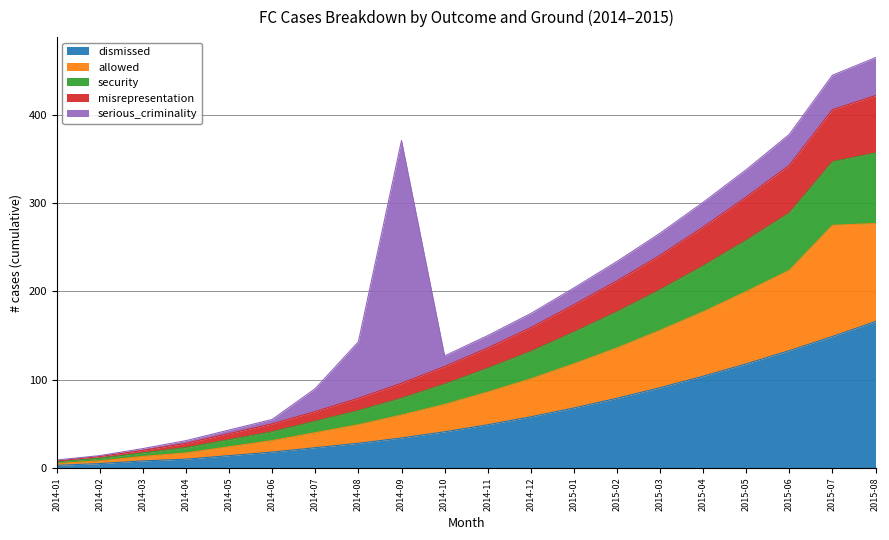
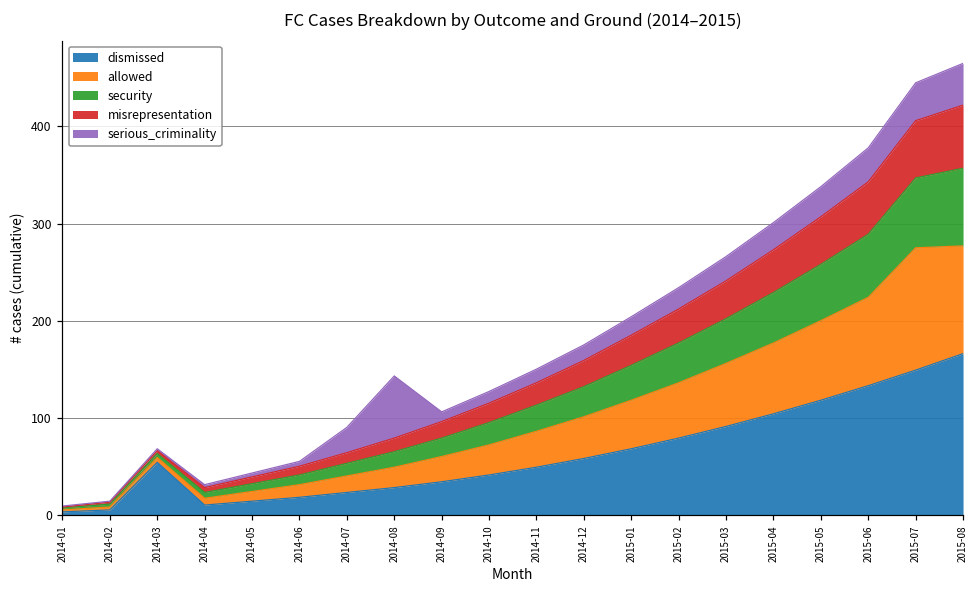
  {
    "dismissed": {
      "2014-02": 10,
-     "2014-03": 10,
+     "2014-03": 50,
      "2014-04": 10,
      "2014-05": 10,
      "2014-06": 20,
      "2014-07": 20,
      "2014-08": 30,
      "2014-09": 30,
      "2014-10": 40,
      "2014-11": 50,
      "2014-12": 60,
      "2015-01": 70,
      "2015-02": 80,
      "2015-03": 90,
      "2015-04": 100,
      "2015-05": 120,
      "2015-06": 130,
      "2015-07": 150,
      "2015-08": 170
    },
    "allowed": {
      "2014-02": 0,
      "2014-03": 10,
      "2014-04": 10,
      "2014-05": 10,
      "2014-06": 10,
      "2014-07": 20,
      "2014-08": 20,
      "2014-09": 30,
      "2014-10": 30,
      "2014-11": 40,
      "2014-12": 40,
      "2015-01": 50,
      "2015-02": 60,
      "2015-03": 70,
      "2015-04": 70,
      "2015-05": 80,
      "2015-06": 90,
      "2015-07": 130,
      "2015-08": 110
    },
    "security": {
      "2014-03": 0,
      "2014-04": 10,
      "2014-05": 10,
      "2014-06": 10,
      "2014-07": 10,
      "2014-08": 20,
      "2014-09": 20,
      "2014-10": 20,
      "2014-11": 30,
      "2014-12": 30,
      "2015-01": 40,
      "2015-02": 40,
      "2015-03": 50,
      "2015-04": 50,
      "2015-05": 60,
      "2015-06": 70,
      "2015-07": 70,
      "2015-08": 80
    },
    "misrepresentation": {
      "2014-04": 10,
      "2014-05": 10,
      "2014-06": 10,
      "2014-07": 10,
      "2014-08": 10,
      "2014-09": 20,
      "2014-10": 20,
      "2014-11": 20,
      "2014-12": 30,
      "2015-01": 30,
      "2015-02": 40,
      "2015-03": 40,
      "2015-04": 40,
      "2015-05": 50,
      "2015-06": 50,
      "2015-07": 60,
      "2015-08": 70
    },
    "serious_criminality": {
      "2014-04": 0,
      "2014-05": 0,
      "2014-06": 10,
      "2014-07": 30,
      "2014-08": 60,
-     "2014-09": 280,
+     "2014-09": 10,
      "2014-10": 10,
      "2014-11": 10,
      "2014-12": 20,
      "2015-01": 20,
      "2015-02": 20,
      "2015-03": 30,
      "2015-04": 30,
      "2015-05": 30,
      "2015-06": 40,
      "2015-07": 40,
      "2015-08": 40
    }
  }
